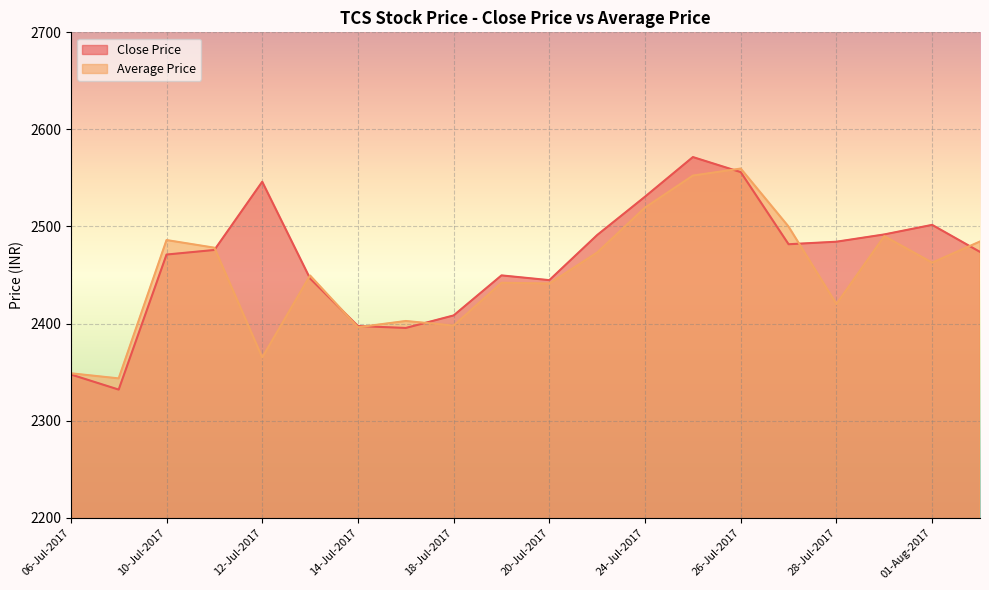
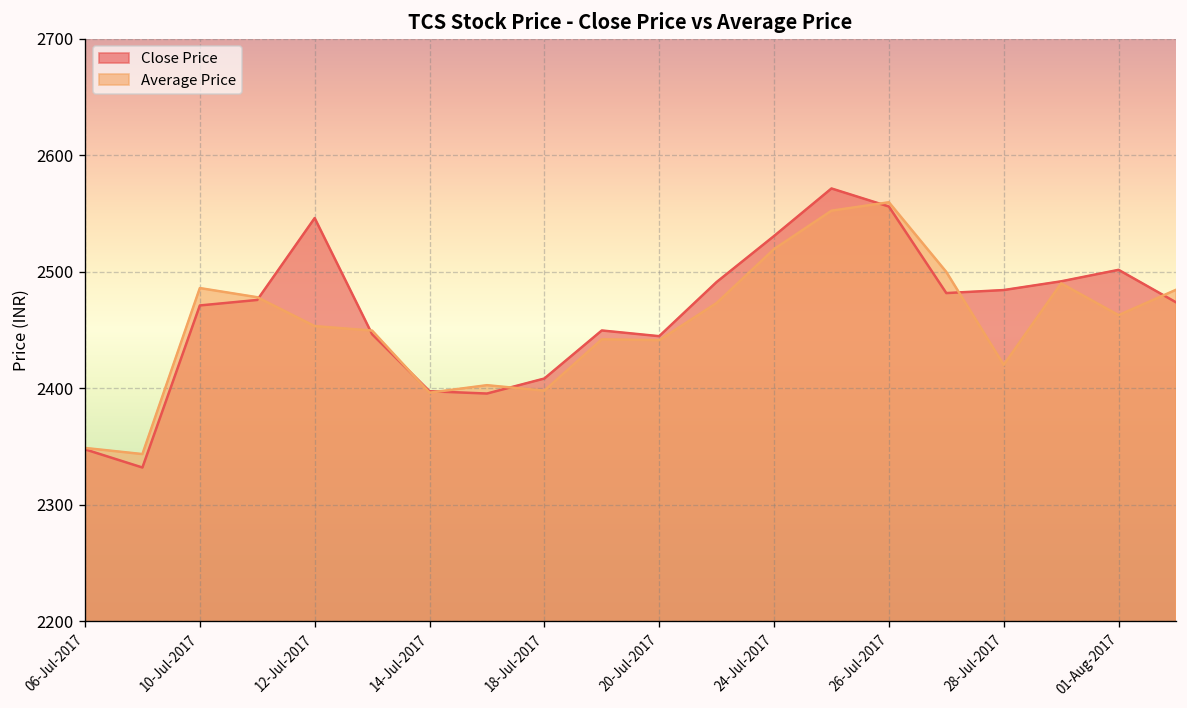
  {
    "Close Price": {
      "10-Jul-2017": 2470,
      "12-Jul-2017": 2550,
      "18-Jul-2017": 2410,
      "20-Jul-2017": 2440,
      "24-Jul-2017": 2530,
      "26-Jul-2017": 2560,
      "28-Jul-2017": 2480,
      "01-Aug-2017": 2500
    },
    "Average Price": {
      "10-Jul-2017": 2490,
-     "12-Jul-2017": 2370,
+     "12-Jul-2017": 2450,
      "18-Jul-2017": 2400,
      "20-Jul-2017": 2440,
      "24-Jul-2017": 2520,
      "26-Jul-2017": 2560,
      "28-Jul-2017": 2420,
      "01-Aug-2017": 2460
    }
  }
